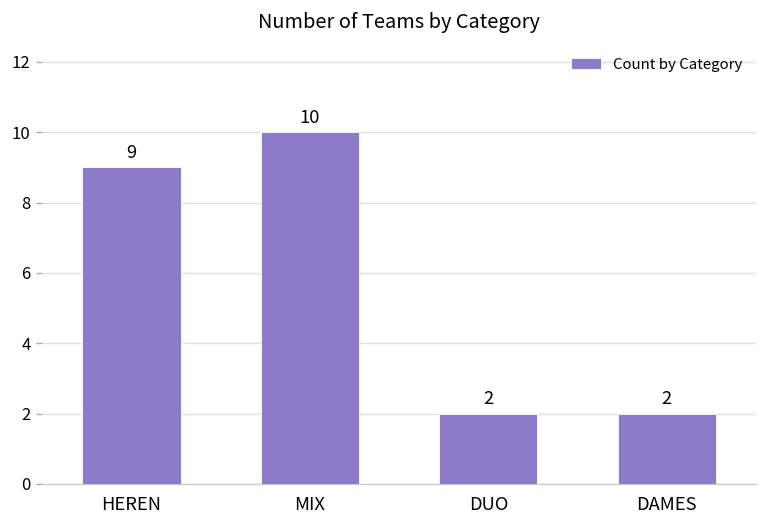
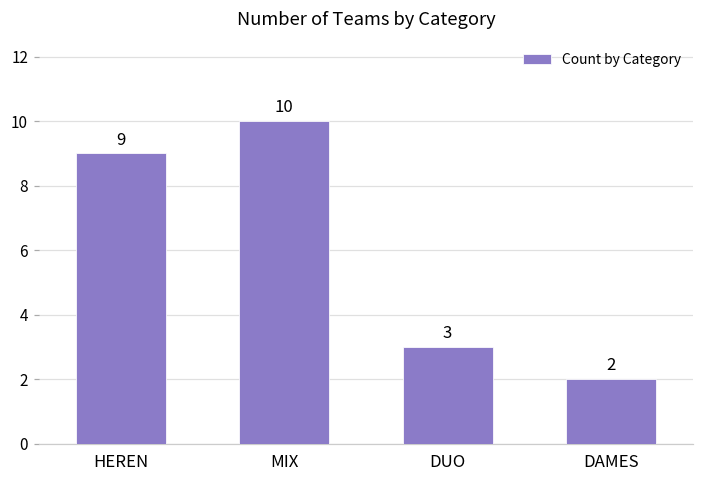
  {
    "HEREN": 9,
    "MIX": 10,
-   "DUO": 2,
+   "DUO": 3,
    "DAMES": 2
  }
